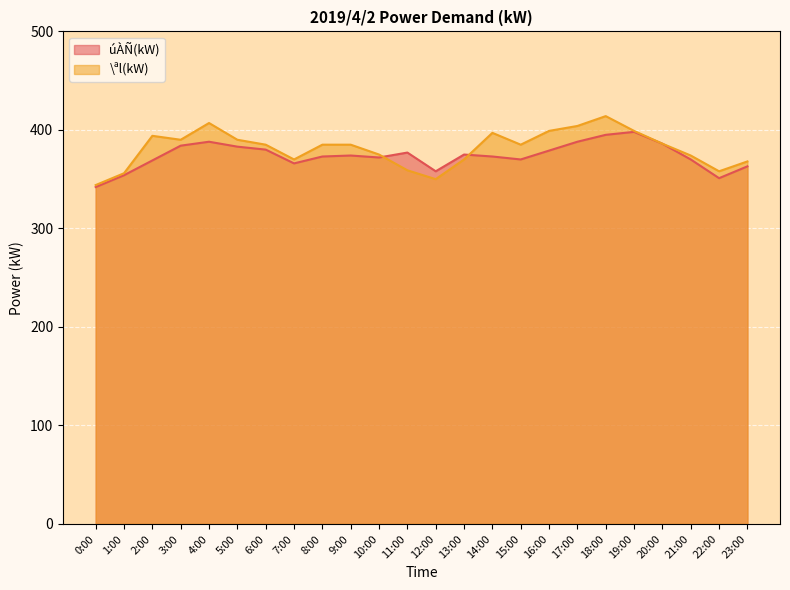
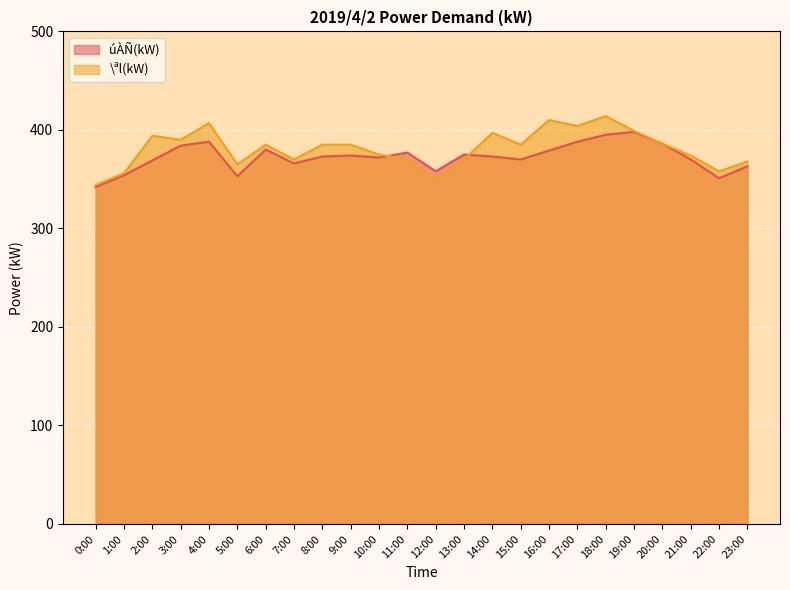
  {
    "úÀÑ(kW)": {
      "2:00": 370,
      "3:00": 380,
      "4:00": 390,
-     "5:00": 380,
+     "5:00": 350,
      "6:00": 380,
      "7:00": 370,
      "8:00": 370,
      "9:00": 370,
      "10:00": 370,
      "11:00": 380,
      "12:00": 360,
      "13:00": 380,
      "14:00": 370,
      "15:00": 370,
      "16:00": 380,
      "17:00": 390,
      "18:00": 400,
      "21:00": 370,
      "22:00": 350,
      "23:00": 360
    },
    "\\ªl(kW)": {
      "2:00": 390,
      "3:00": 390,
      "4:00": 410,
-     "5:00": 390,
+     "5:00": 370,
      "6:00": 390,
      "7:00": 370,
      "8:00": 390,
      "9:00": 390,
      "10:00": 380,
-     "11:00": 360,
+     "11:00": 370,
      "12:00": 350,
      "13:00": 370,
      "14:00": 400,
      "15:00": 390,
-     "16:00": 400,
+     "16:00": 410,
      "17:00": 400,
      "18:00": 410,
      "21:00": 370,
      "22:00": 360,
      "23:00": 370
    }
  }
